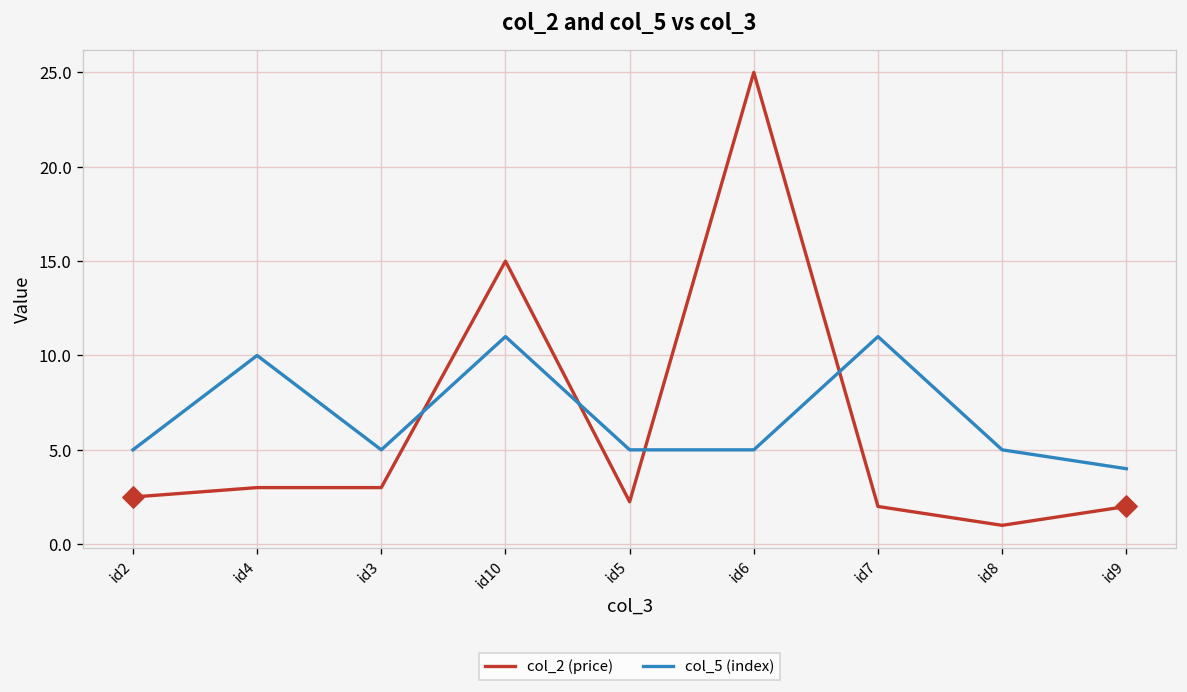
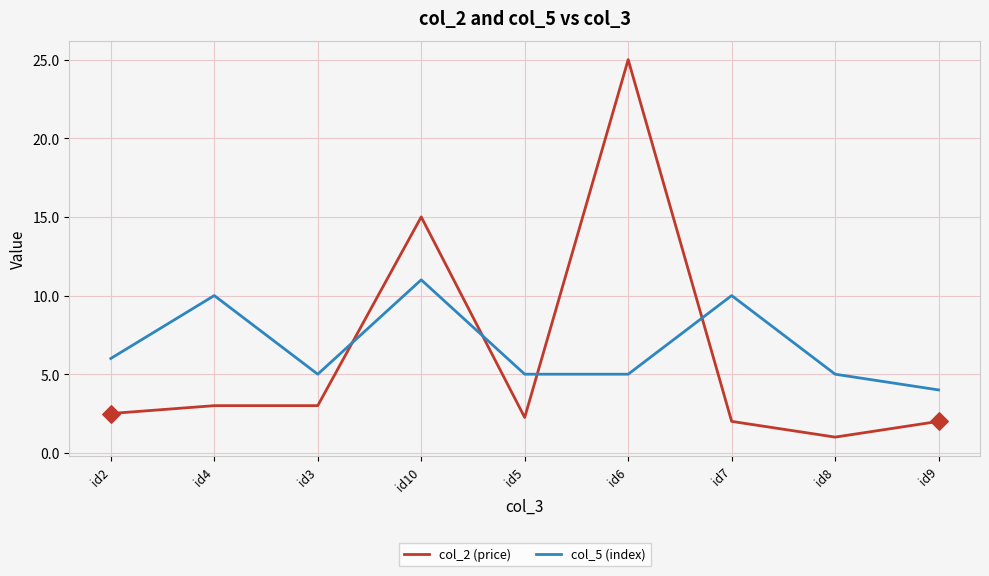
  {
    "col_5 (index)": {
-     "id2": 5,
+     "id2": 6,
      "id4": 10,
      "id3": 5,
      "id10": 11,
      "id5": 5,
      "id6": 5,
-     "id7": 11,
+     "id7": 10,
      "id8": 5,
      "id9": 4
    }
  }
